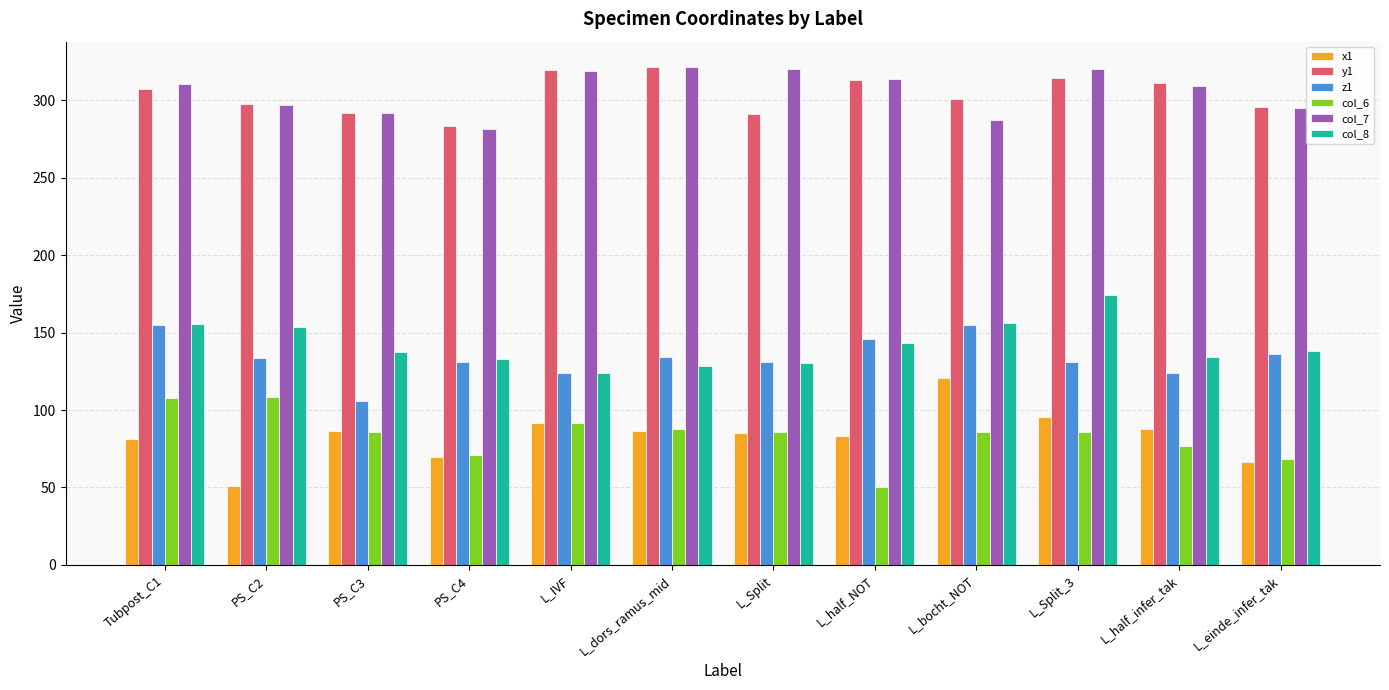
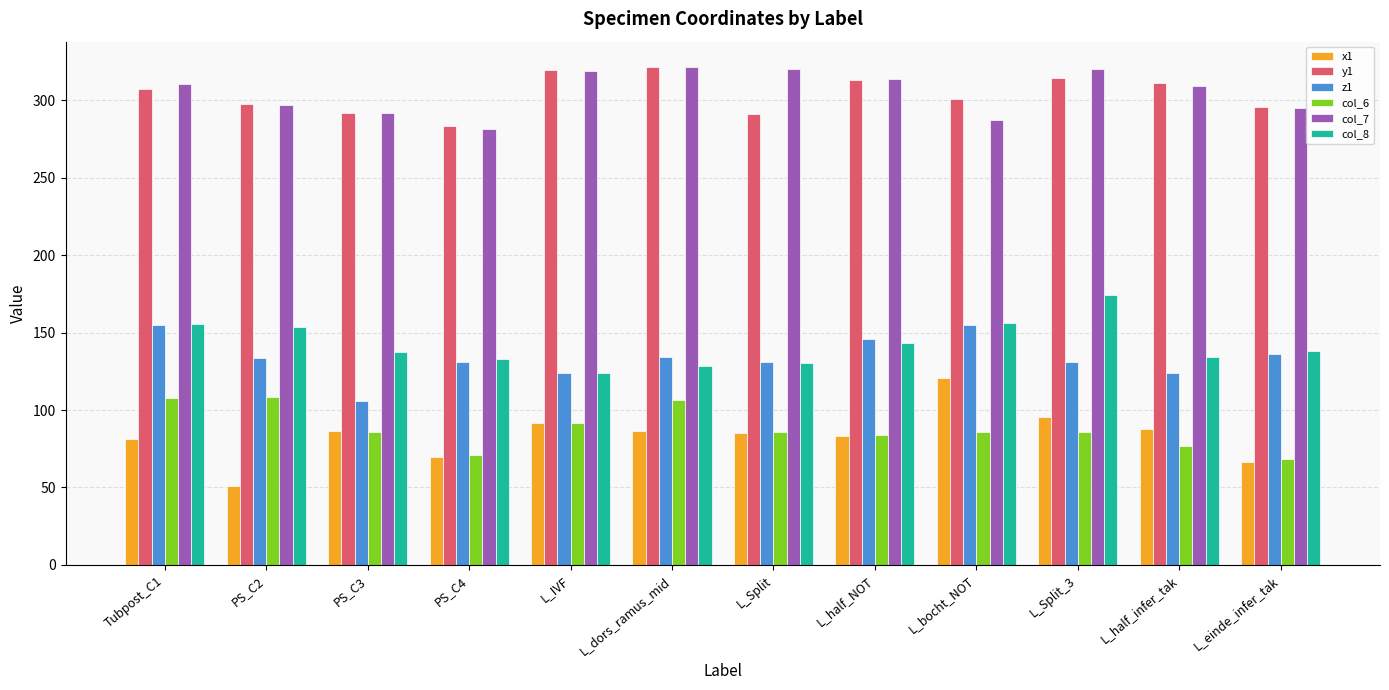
  {
    "x1": {
      "Tubpost_C1": 81,
      "PS_C2": 51,
      "PS_C3": 86,
      "PS_C4": 70,
      "L_IVF": 91,
      "L_dors_ramus_mid": 87,
      "L_Split": 85,
      "L_half_NOT": 83,
      "L_bocht_NOT": 121,
      "L_Split_3": 96,
      "L_half_infer_tak": 88,
      "L_einde_infer_tak": 66
    },
    "y1": {
      "Tubpost_C1": 307,
      "PS_C2": 297,
      "PS_C3": 292,
      "PS_C4": 283,
      "L_IVF": 319,
      "L_dors_ramus_mid": 322,
      "L_Split": 291,
      "L_half_NOT": 313,
      "L_bocht_NOT": 301,
      "L_Split_3": 314,
      "L_half_infer_tak": 311,
      "L_einde_infer_tak": 295
    },
    "z1": {
      "Tubpost_C1": 155,
      "PS_C2": 134,
      "PS_C3": 106,
      "PS_C4": 131,
      "L_IVF": 124,
      "L_dors_ramus_mid": 134,
      "L_Split": 131,
      "L_half_NOT": 146,
      "L_bocht_NOT": 155,
      "L_Split_3": 131,
      "L_half_infer_tak": 124,
      "L_einde_infer_tak": 136
    },
    "col_6": {
      "Tubpost_C1": 107,
      "PS_C2": 108,
      "PS_C3": 86,
      "PS_C4": 71,
      "L_IVF": 92,
-     "L_dors_ramus_mid": 87,
+     "L_dors_ramus_mid": 106,
      "L_Split": 86,
-     "L_half_NOT": 50,
+     "L_half_NOT": 84,
      "L_bocht_NOT": 86,
      "L_Split_3": 86,
      "L_half_infer_tak": 76,
      "L_einde_infer_tak": 68
    },
    "col_7": {
      "Tubpost_C1": 310,
      "PS_C2": 297,
      "PS_C3": 292,
      "PS_C4": 282,
      "L_IVF": 319,
      "L_dors_ramus_mid": 321,
      "L_Split": 320,
      "L_half_NOT": 314,
      "L_bocht_NOT": 287,
      "L_Split_3": 320,
      "L_half_infer_tak": 309,
      "L_einde_infer_tak": 295
    },
    "col_8": {
      "Tubpost_C1": 155,
      "PS_C2": 153,
      "PS_C3": 137,
      "PS_C4": 133,
      "L_IVF": 124,
      "L_dors_ramus_mid": 128,
      "L_Split": 130,
      "L_half_NOT": 144,
      "L_bocht_NOT": 156,
      "L_Split_3": 174,
      "L_half_infer_tak": 134,
      "L_einde_infer_tak": 138
    }
  }
